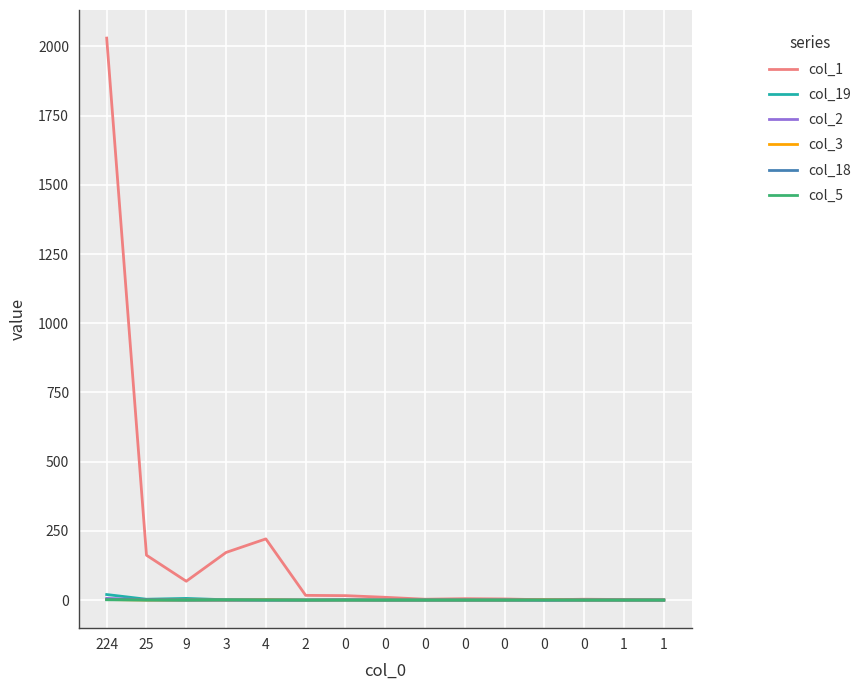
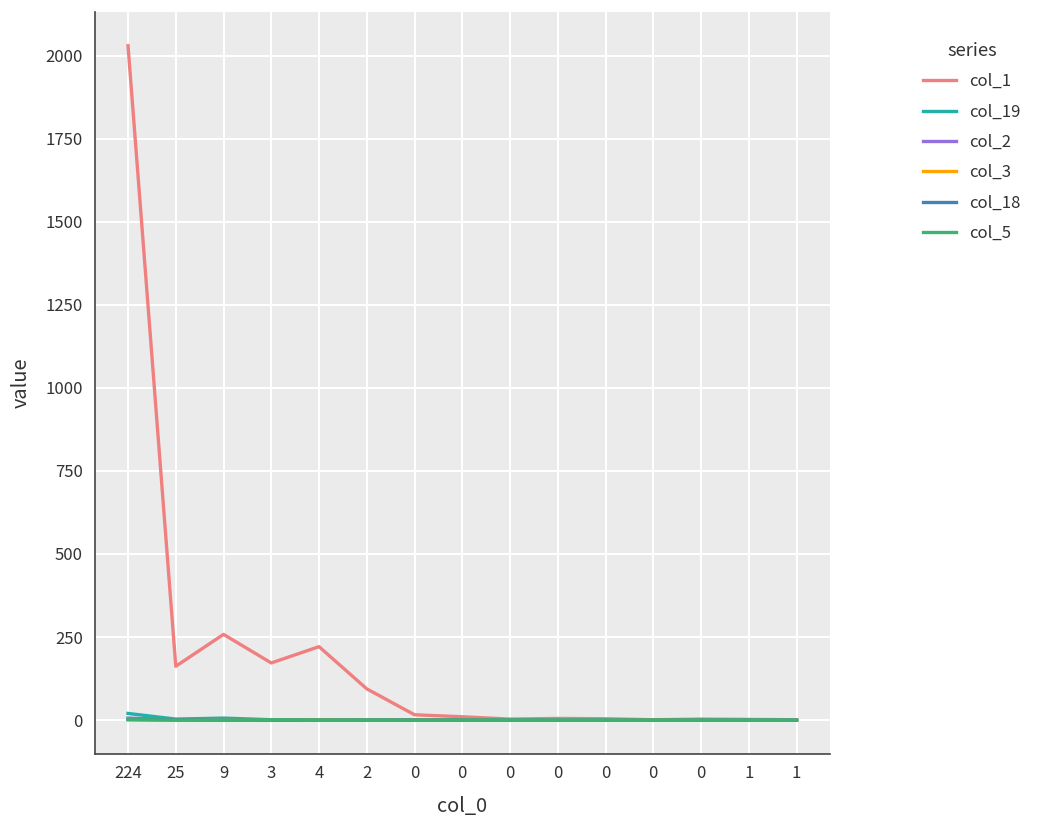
  {
    "col_1": {
      "224": 2030,
      "25": 160,
-     "9": 70,
+     "9": 260,
      "3": 170,
      "4": 220,
-     "2": 20
+     "2": 90
    },
    "col_19": {
      "224": 20
    }
  }
